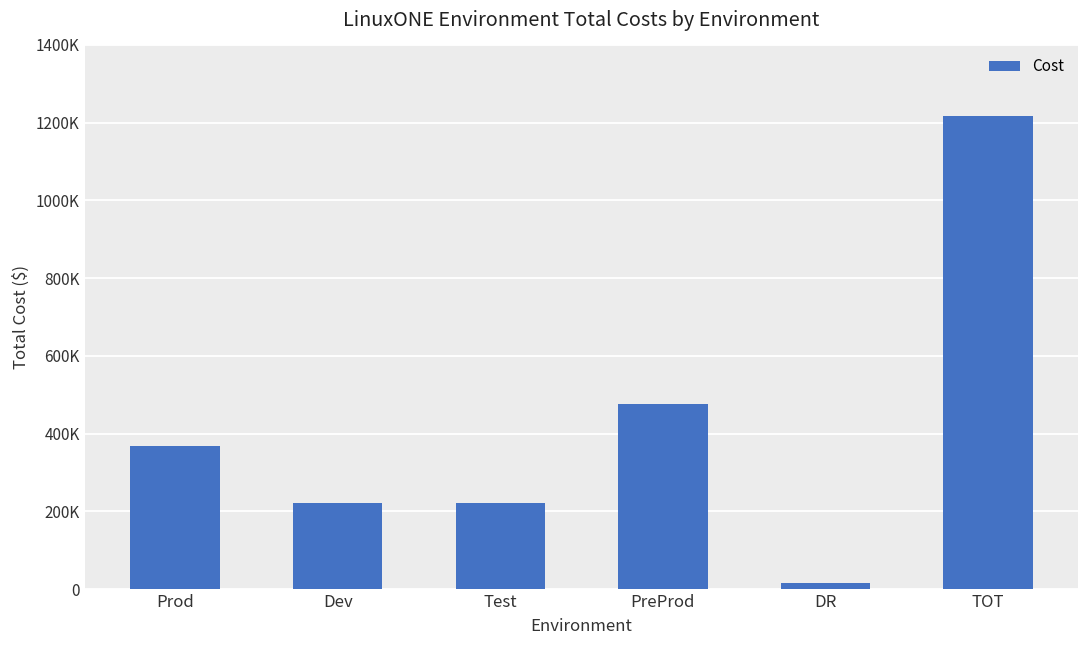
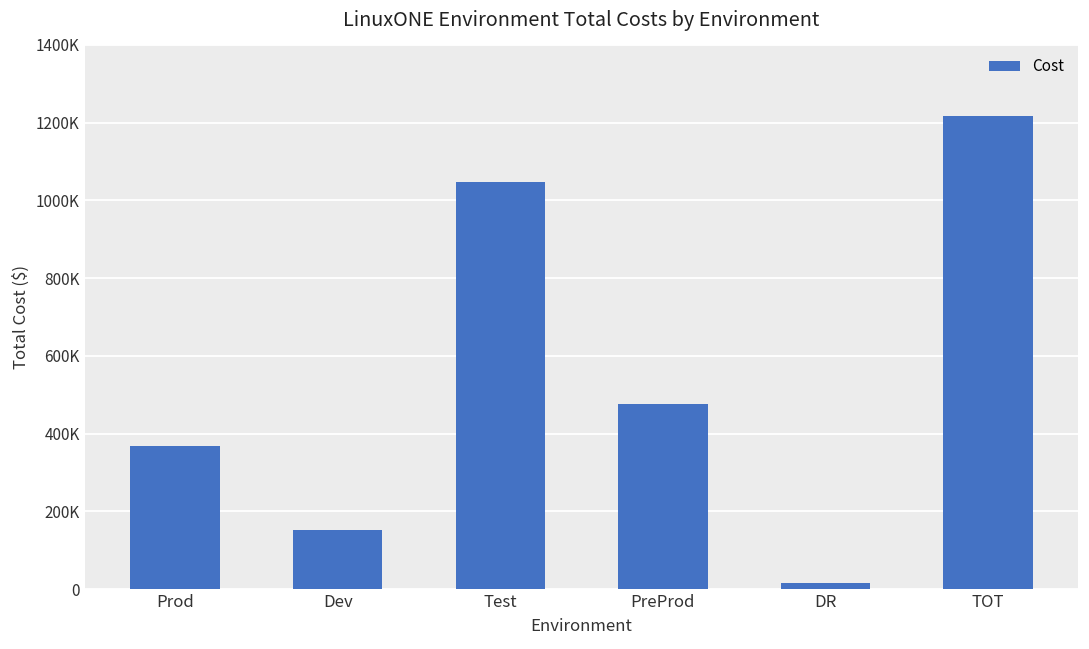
  {
    "Prod": 370000,
-   "Dev": 220000,
-   "Test": 220000,
+   "Dev": 150000,
+   "Test": 1050000,
    "PreProd": 480000,
    "DR": 20000,
    "TOT": 1220000
  }
